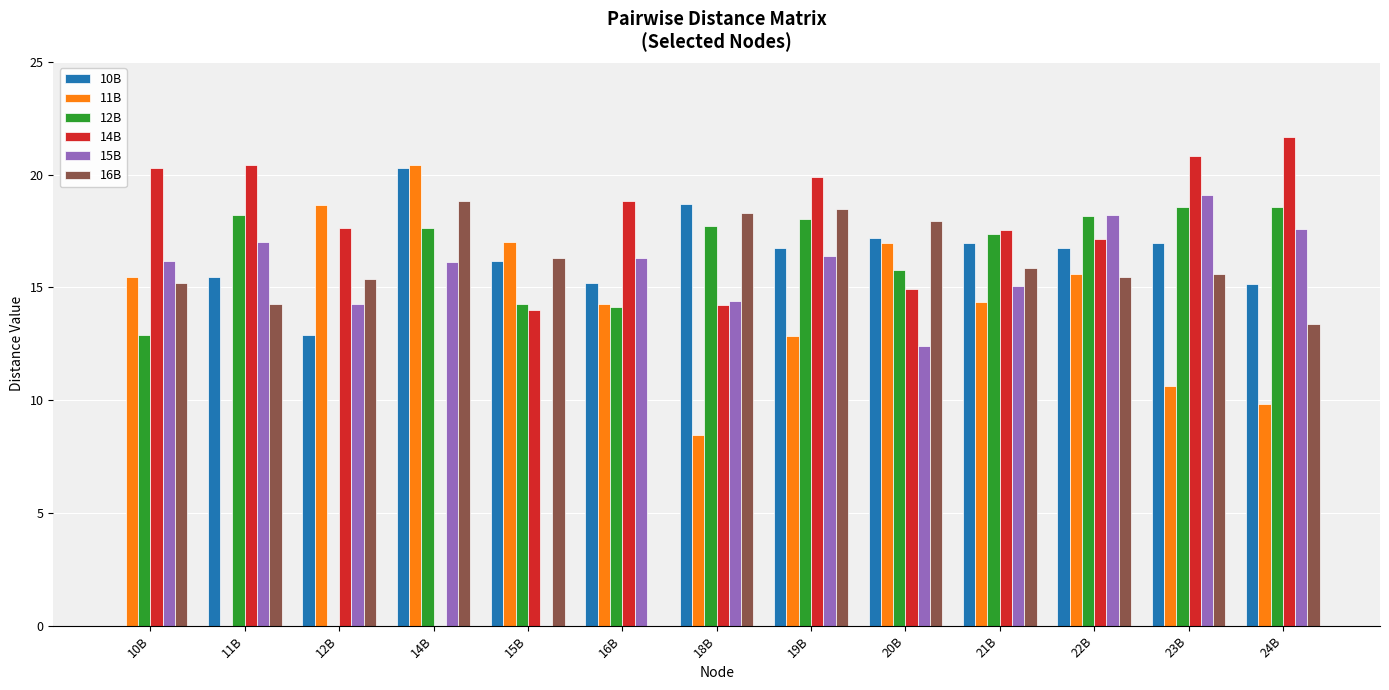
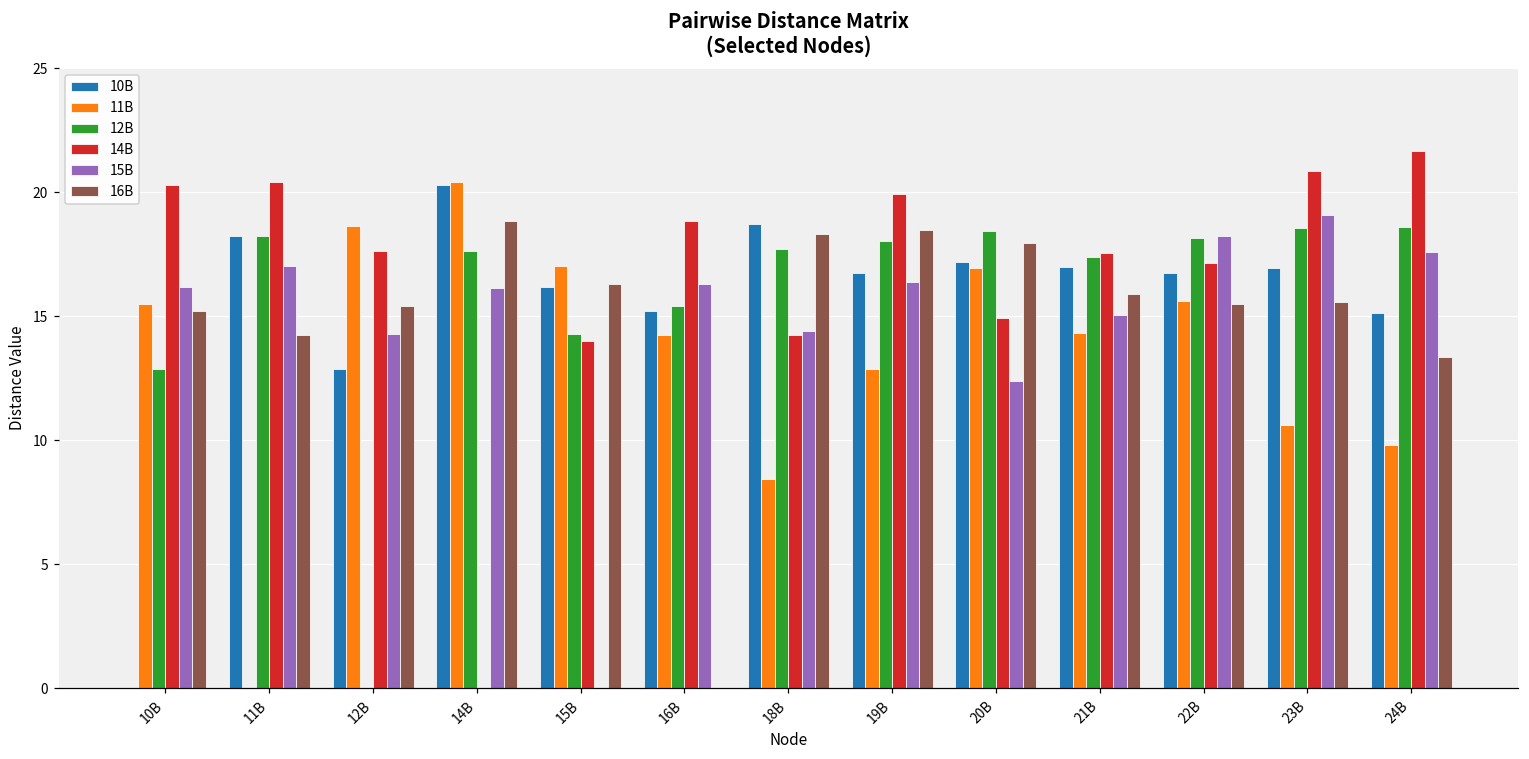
  {
    "10B": {
      "10B": 0.0,
-     "11B": 15.5,
+     "11B": 18.2,
      "12B": 12.9,
      "14B": 20.3,
      "15B": 16.2,
      "16B": 15.2,
      "18B": 18.7,
      "19B": 16.7,
      "20B": 17.2,
      "21B": 17.0,
      "22B": 16.8,
      "23B": 17.0,
      "24B": 15.1
    },
    "11B": {
      "10B": 15.5,
      "11B": 0.0,
      "12B": 18.6,
      "14B": 20.4,
      "15B": 17.0,
      "16B": 14.3,
      "18B": 8.4,
      "19B": 12.9,
      "20B": 17.0,
      "21B": 14.3,
      "22B": 15.6,
      "23B": 10.6,
      "24B": 9.8
    },
    "12B": {
      "10B": 12.9,
      "11B": 18.2,
      "12B": 0.0,
      "14B": 17.6,
      "15B": 14.3,
-     "16B": 14.1,
+     "16B": 15.4,
      "18B": 17.7,
      "19B": 18.0,
-     "20B": 15.8,
+     "20B": 18.4,
      "21B": 17.4,
      "22B": 18.2,
      "23B": 18.6,
      "24B": 18.6
    },
    "14B": {
      "10B": 20.3,
      "11B": 20.4,
      "12B": 17.6,
      "14B": 0.0,
      "15B": 14.0,
      "16B": 18.9,
      "18B": 14.2,
      "19B": 19.9,
      "20B": 14.9,
      "21B": 17.5,
      "22B": 17.2,
      "23B": 20.8,
      "24B": 21.7
    },
    "15B": {
      "10B": 16.2,
      "11B": 17.0,
      "12B": 14.3,
      "14B": 16.1,
      "15B": 0.0,
      "16B": 16.3,
      "18B": 14.4,
      "19B": 16.4,
      "20B": 12.4,
      "21B": 15.0,
      "22B": 18.2,
      "23B": 19.1,
      "24B": 17.6
    },
    "16B": {
      "10B": 15.2,
      "11B": 14.3,
      "12B": 15.4,
      "14B": 18.9,
      "15B": 16.3,
      "16B": 0.0,
      "18B": 18.3,
      "19B": 18.5,
      "20B": 18.0,
      "21B": 15.9,
      "22B": 15.5,
      "23B": 15.6,
      "24B": 13.4
    }
  }
